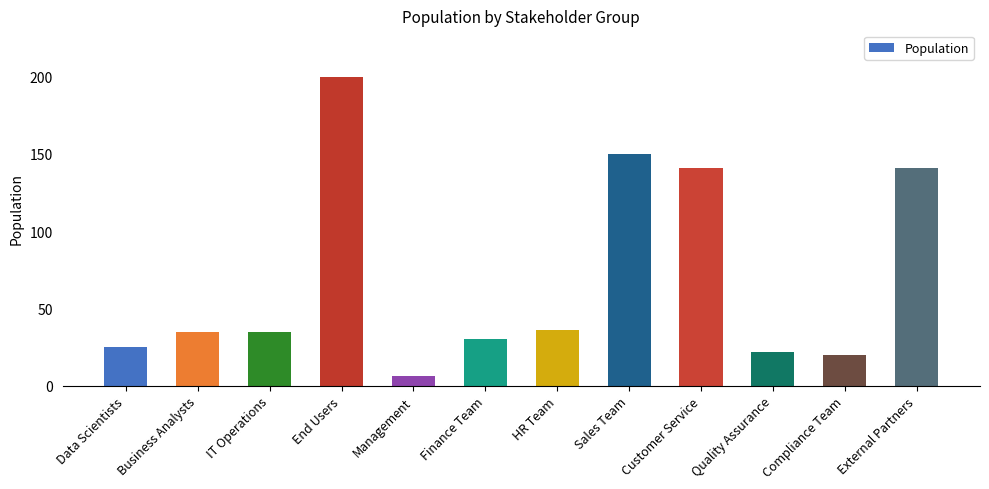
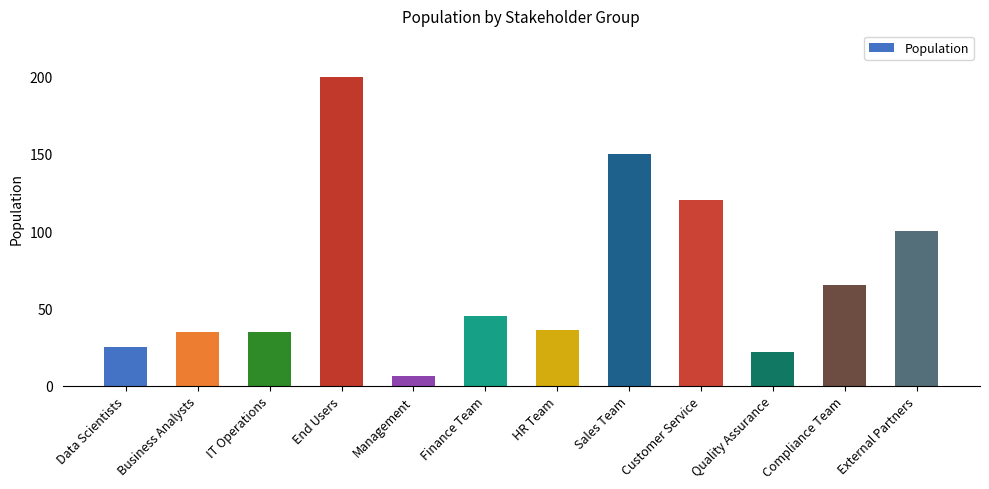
  {
    "Data Scientists": 25,
    "Business Analysts": 35,
    "IT Operations": 35,
    "End Users": 200,
    "Management": 6,
-   "Finance Team": 30,
+   "Finance Team": 45,
    "HR Team": 36,
    "Sales Team": 150,
-   "Customer Service": 141,
+   "Customer Service": 120,
    "Quality Assurance": 22,
-   "Compliance Team": 20,
-   "External Partners": 141
+   "Compliance Team": 65,
+   "External Partners": 100
  }
